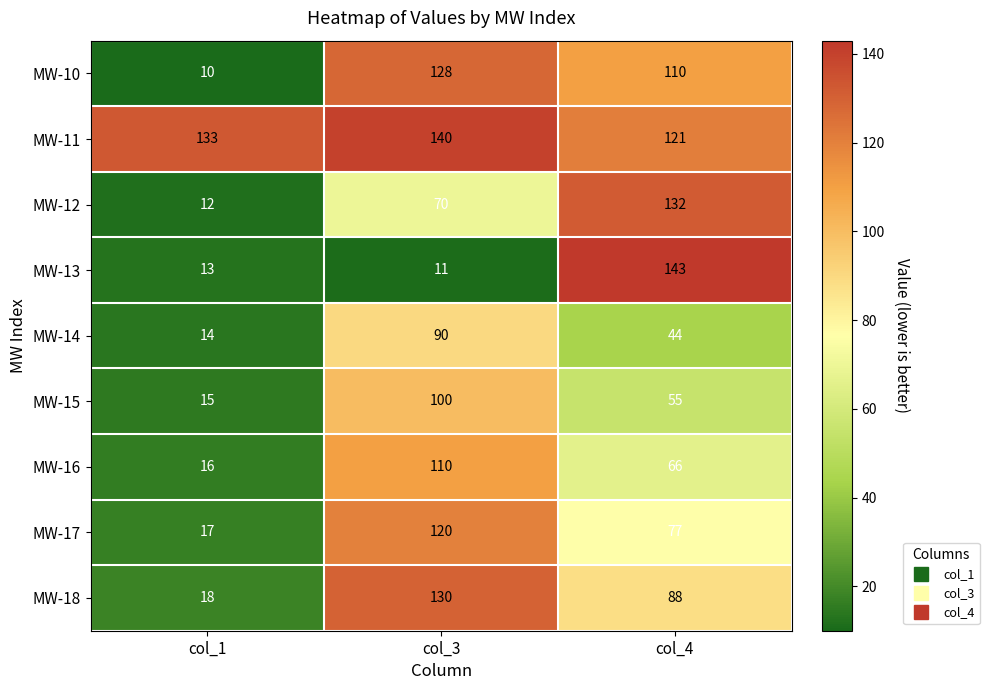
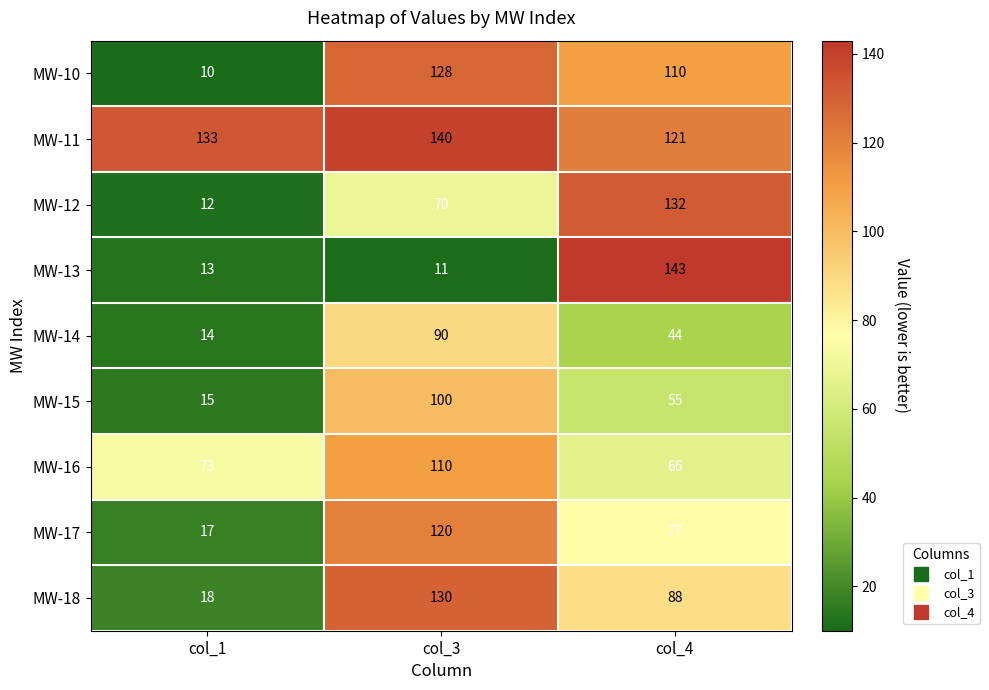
  {
    "MW-10": {
      "col_1": 10,
      "col_3": 128,
      "col_4": 110
    },
    "MW-11": {
      "col_1": 133,
      "col_3": 140,
      "col_4": 121
    },
    "MW-12": {
      "col_1": 12,
      "col_3": 70,
      "col_4": 132
    },
    "MW-13": {
      "col_1": 13,
      "col_3": 11,
      "col_4": 143
    },
    "MW-14": {
      "col_1": 14,
      "col_3": 90,
      "col_4": 44
    },
    "MW-15": {
      "col_1": 15,
      "col_3": 100,
      "col_4": 55
    },
    "MW-16": {
-     "col_1": 16,
+     "col_1": 73,
      "col_3": 110,
      "col_4": 66
    },
    "MW-17": {
      "col_1": 17,
      "col_3": 120,
      "col_4": 77
    },
    "MW-18": {
      "col_1": 18,
      "col_3": 130,
      "col_4": 88
    }
  }
